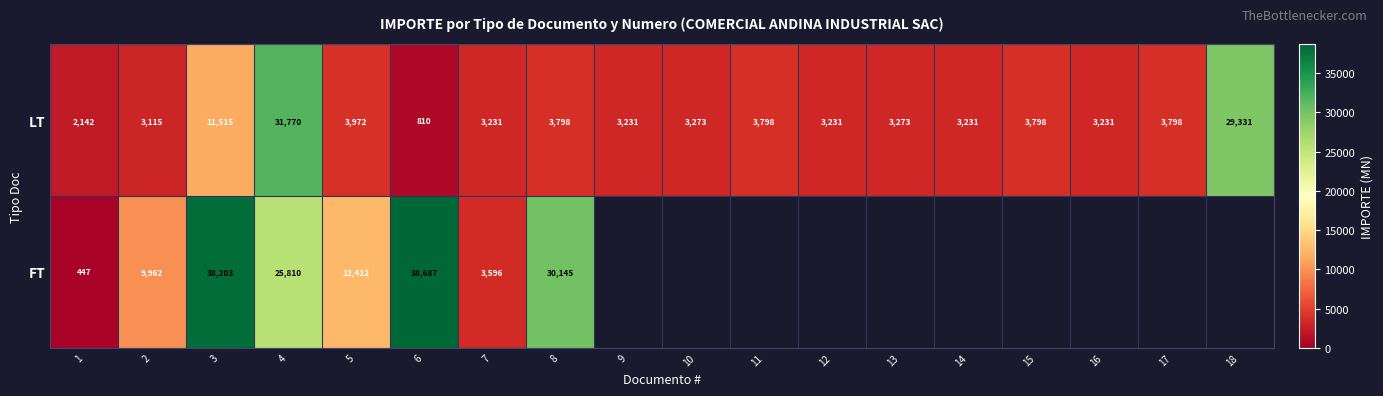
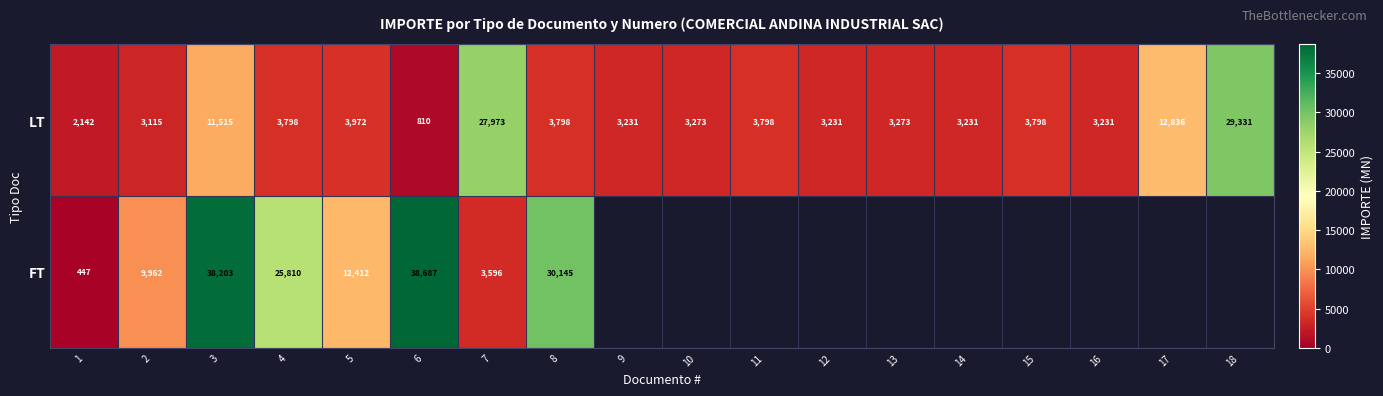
  {
    "LT": {
      "1": "2,142",
      "2": "3,115",
      "3": "11,515",
-     "4": "31,770",
+     "4": "3,798",
      "5": "3,972",
      "6": "810",
-     "7": "3,231",
+     "7": "27,973",
      "8": "3,798",
      "9": "3,231",
      "10": "3,273",
      "11": "3,798",
      "12": "3,231",
      "13": "3,273",
      "14": "3,231",
      "15": "3,798",
      "16": "3,231",
-     "17": "3,798",
+     "17": "12,836",
      "18": "29,331"
    },
    "FT": {
      "1": "447",
      "2": "9,962",
      "3": "38,203",
      "4": "25,810",
      "5": "12,412",
      "6": "38,687",
      "7": "3,596",
      "8": "30,145"
    }
  }
